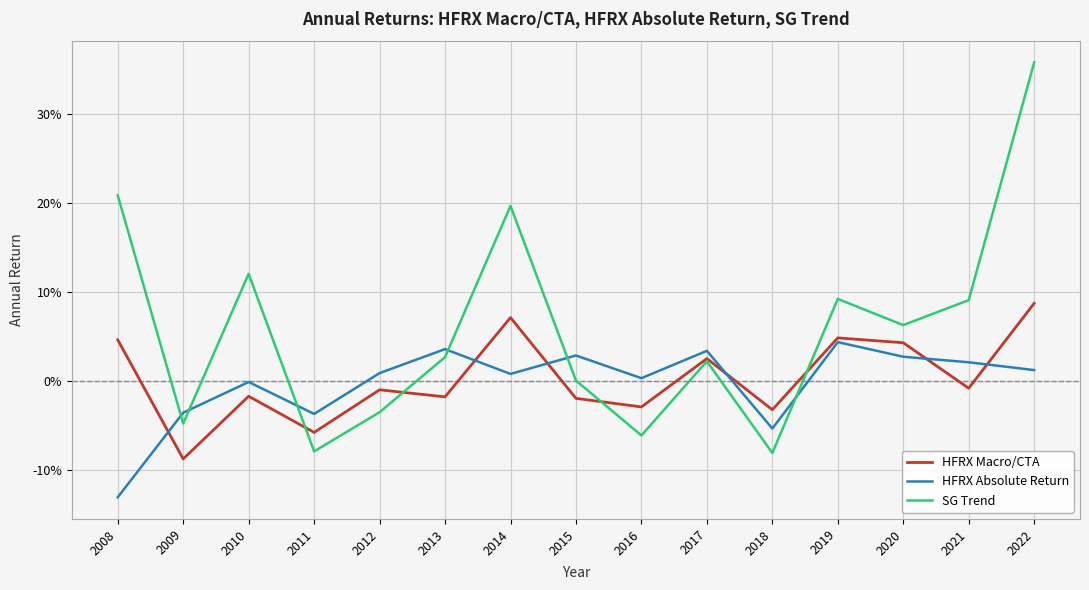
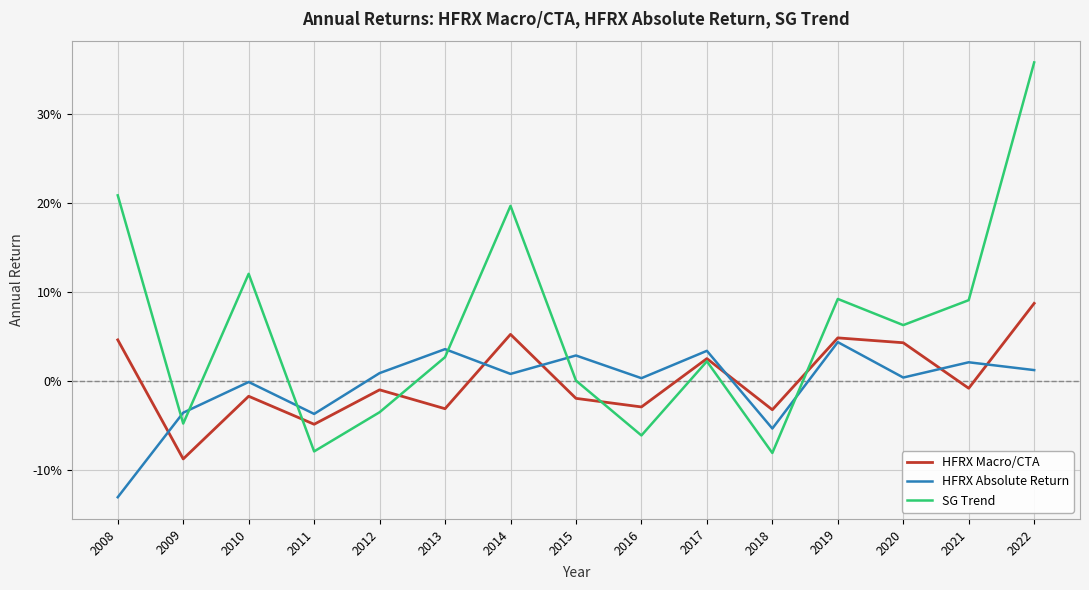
  {
    "HFRX Macro/CTA": {
      "2008": "5%",
      "2009": "-9%",
      "2010": "-2%",
-     "2011": "-6%",
+     "2011": "-5%",
      "2012": "-1%",
-     "2013": "-2%",
-     "2014": "7%",
+     "2013": "-3%",
+     "2014": "5%",
      "2015": "-2%",
      "2016": "-3%",
      "2017": "3%",
      "2018": "-3%",
      "2019": "5%",
      "2020": "4%",
      "2021": "-1%",
      "2022": "9%"
    },
    "HFRX Absolute Return": {
      "2008": "-13%",
      "2009": "-4%",
      "2010": "0%",
      "2011": "-4%",
      "2012": "1%",
      "2013": "4%",
      "2014": "1%",
      "2015": "3%",
      "2016": "0%",
      "2017": "3%",
      "2018": "-5%",
      "2019": "4%",
-     "2020": "3%",
+     "2020": "0%",
      "2021": "2%",
      "2022": "1%"
    },
    "SG Trend": {
      "2008": "21%",
      "2009": "-5%",
      "2010": "12%",
      "2011": "-8%",
      "2012": "-4%",
      "2013": "3%",
      "2014": "20%",
      "2015": "0%",
      "2016": "-6%",
      "2017": "2%",
      "2018": "-8%",
      "2019": "9%",
      "2020": "6%",
      "2021": "9%",
      "2022": "36%"
    }
  }
